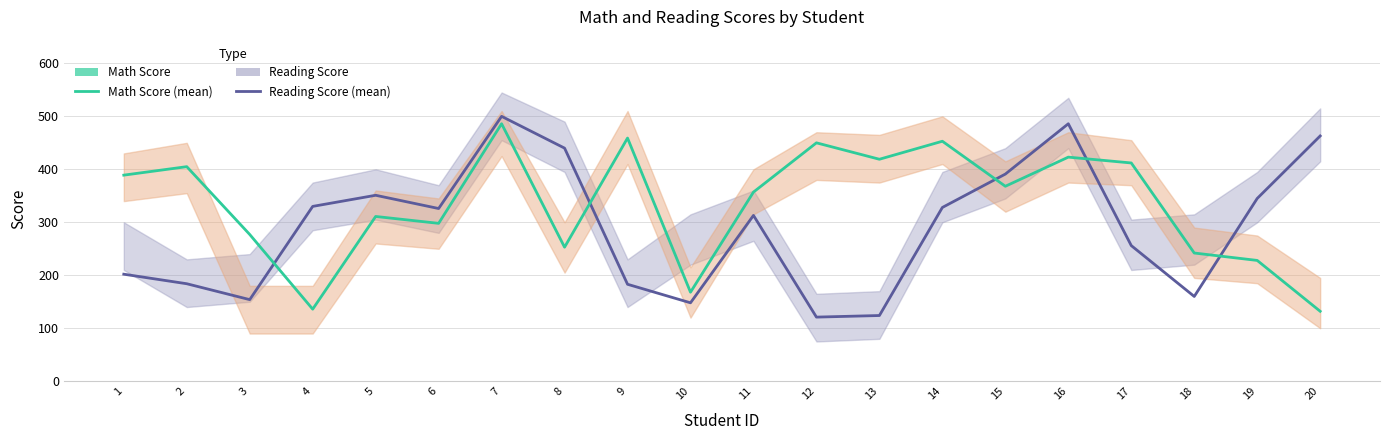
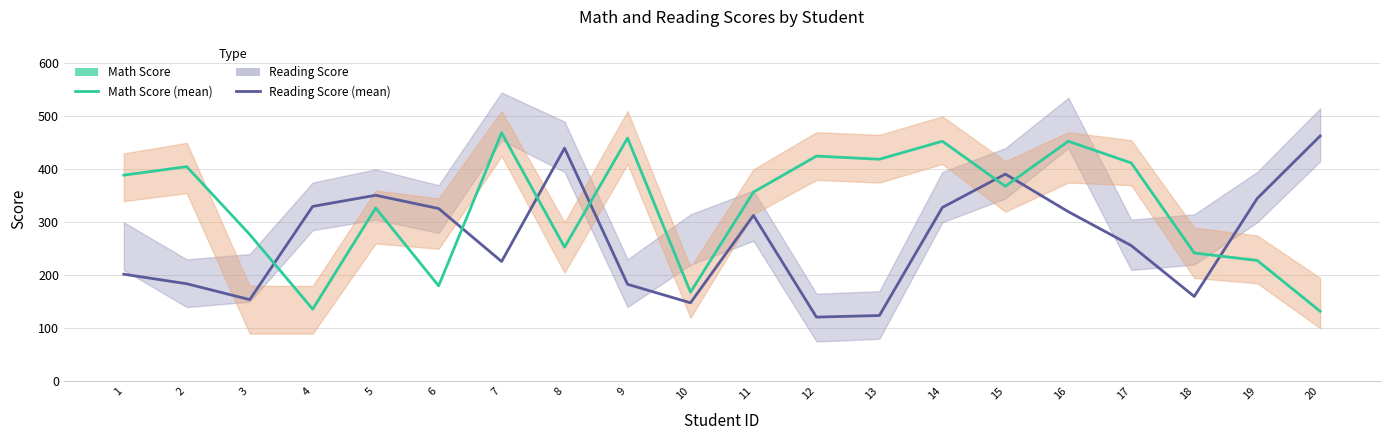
  {
    "Reading Score (mean)": {
      "1": 200,
      "2": 180,
      "3": 150,
      "4": 330,
      "5": 350,
      "6": 330,
-     "7": 500,
+     "7": 230,
      "8": 440,
      "9": 180,
      "10": 150,
      "11": 310,
      "12": 120,
      "13": 120,
      "14": 330,
      "15": 390,
-     "16": 490,
+     "16": 320,
      "17": 260,
      "18": 160,
      "19": 350,
      "20": 460
    },
    "Math Score (mean)": {
      "1": 390,
      "2": 410,
      "3": 280,
      "4": 140,
-     "5": 310,
-     "6": 300,
-     "7": 490,
+     "5": 330,
+     "6": 180,
+     "7": 470,
      "8": 250,
      "9": 460,
      "10": 170,
-     "12": 450,
+     "12": 430,
      "13": 420,
      "14": 450,
      "15": 370,
-     "16": 420,
+     "16": 450,
      "17": 410,
      "18": 240,
      "19": 230,
      "20": 130
    }
  }
